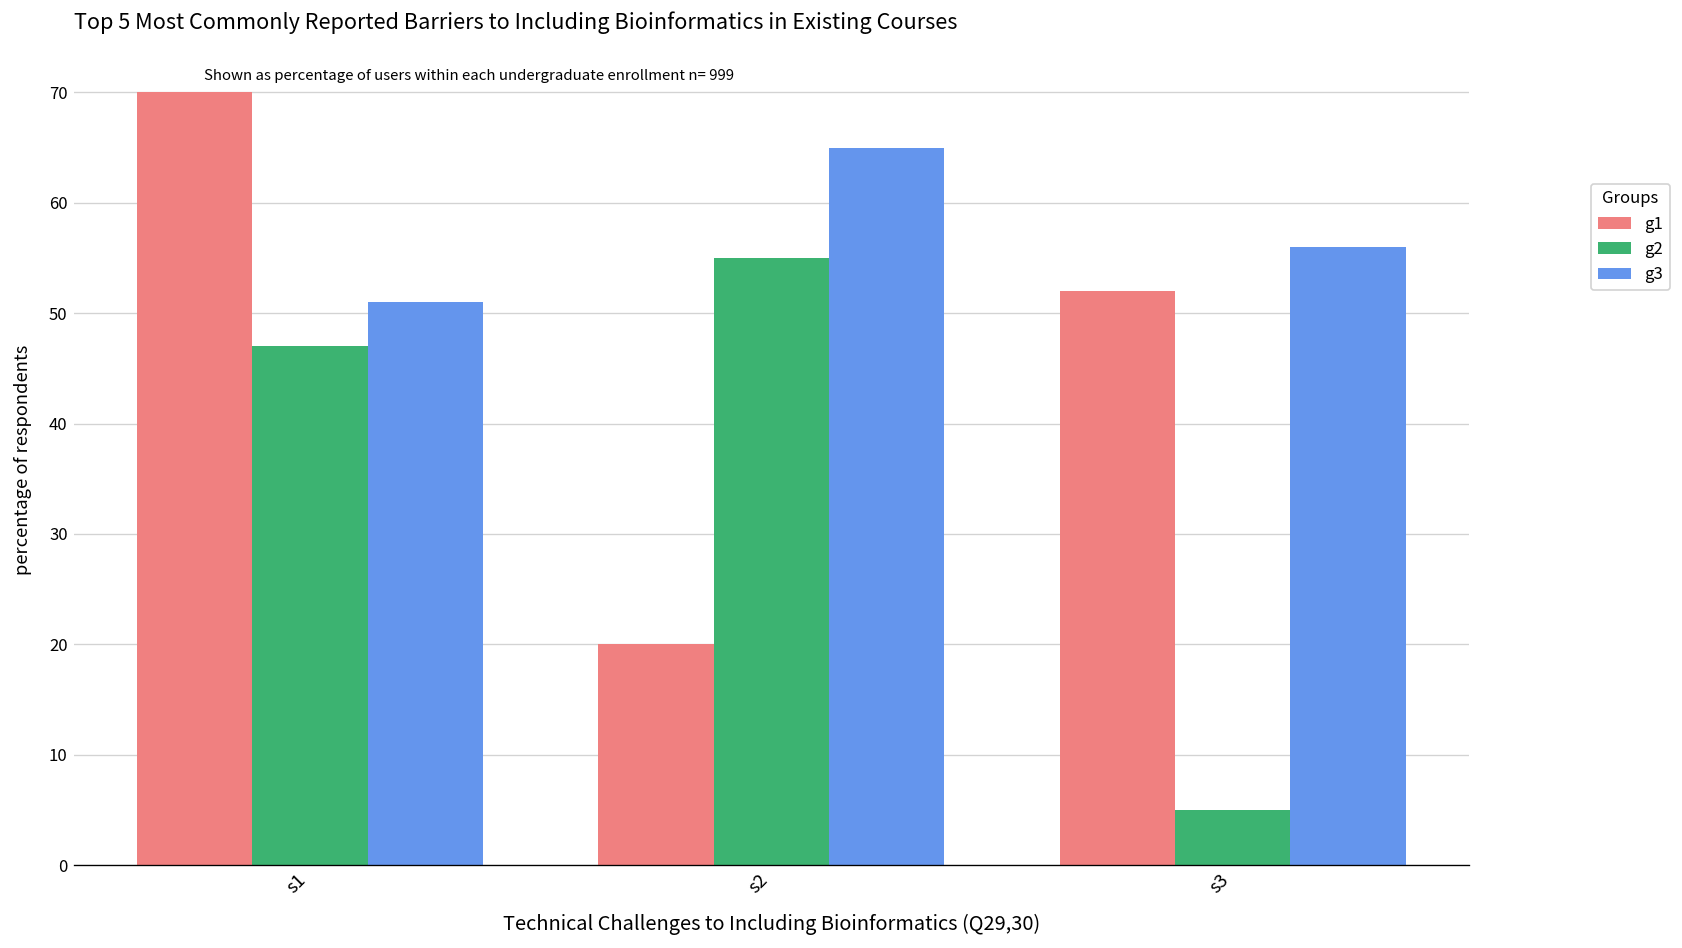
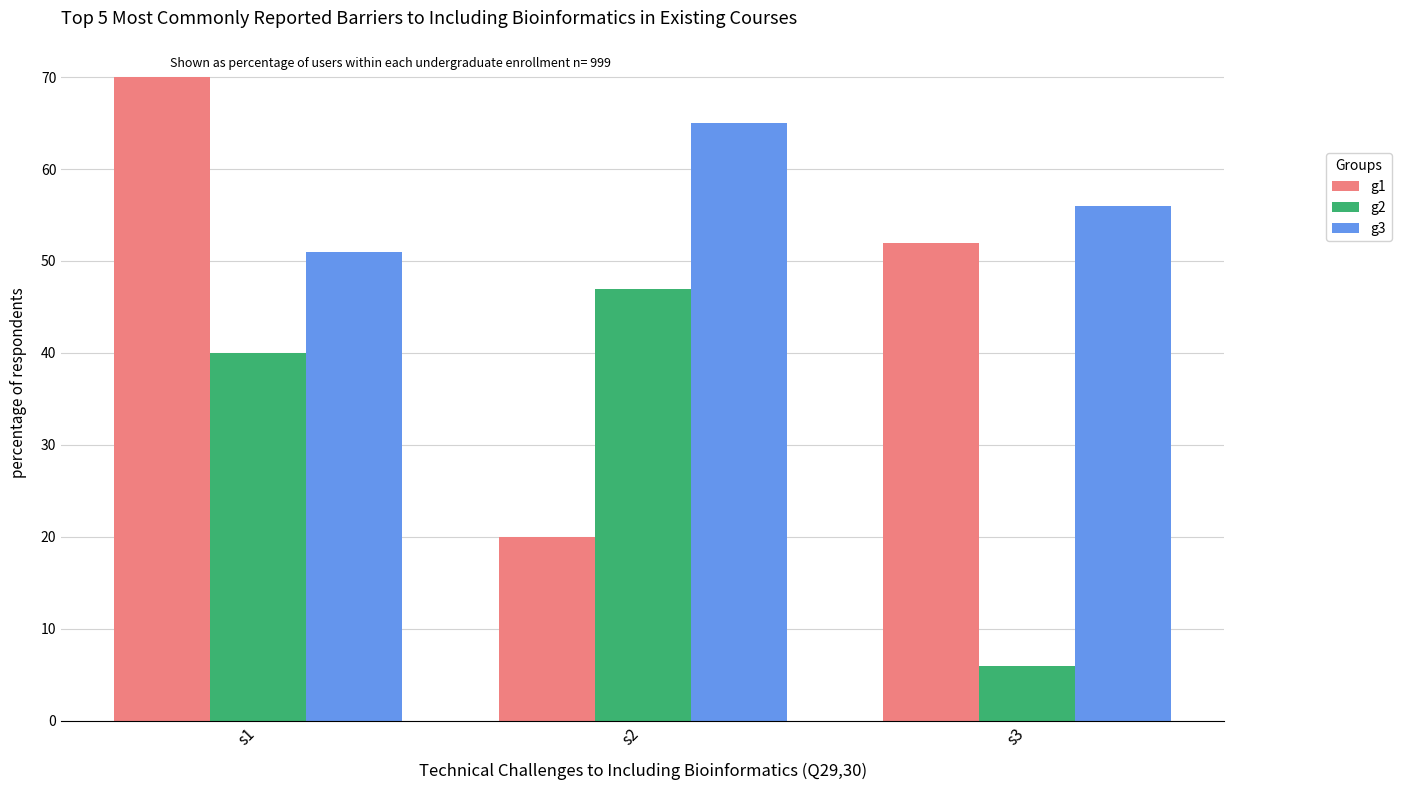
  {
    "g1": {
      "s1": 70,
      "s2": 20,
      "s3": 52
    },
    "g2": {
-     "s1": 47,
-     "s2": 55,
-     "s3": 5
+     "s1": 40,
+     "s2": 47,
+     "s3": 6
    },
    "g3": {
      "s1": 51,
      "s2": 65,
      "s3": 56
    }
  }
